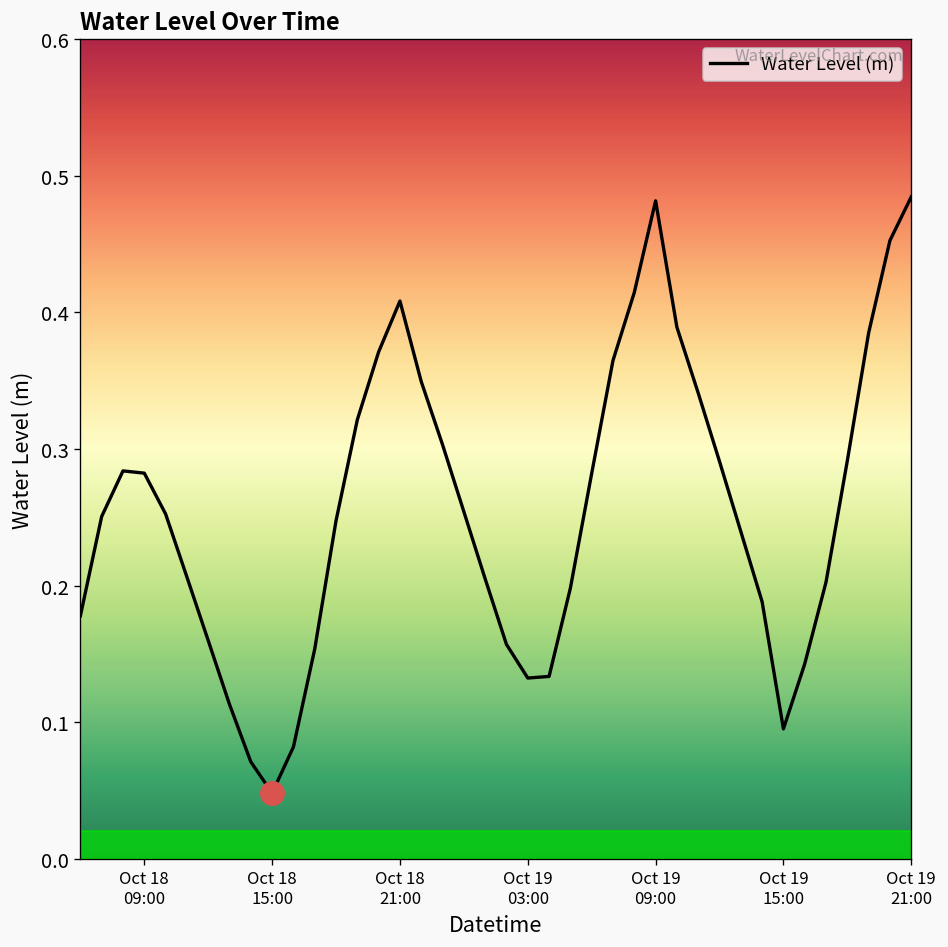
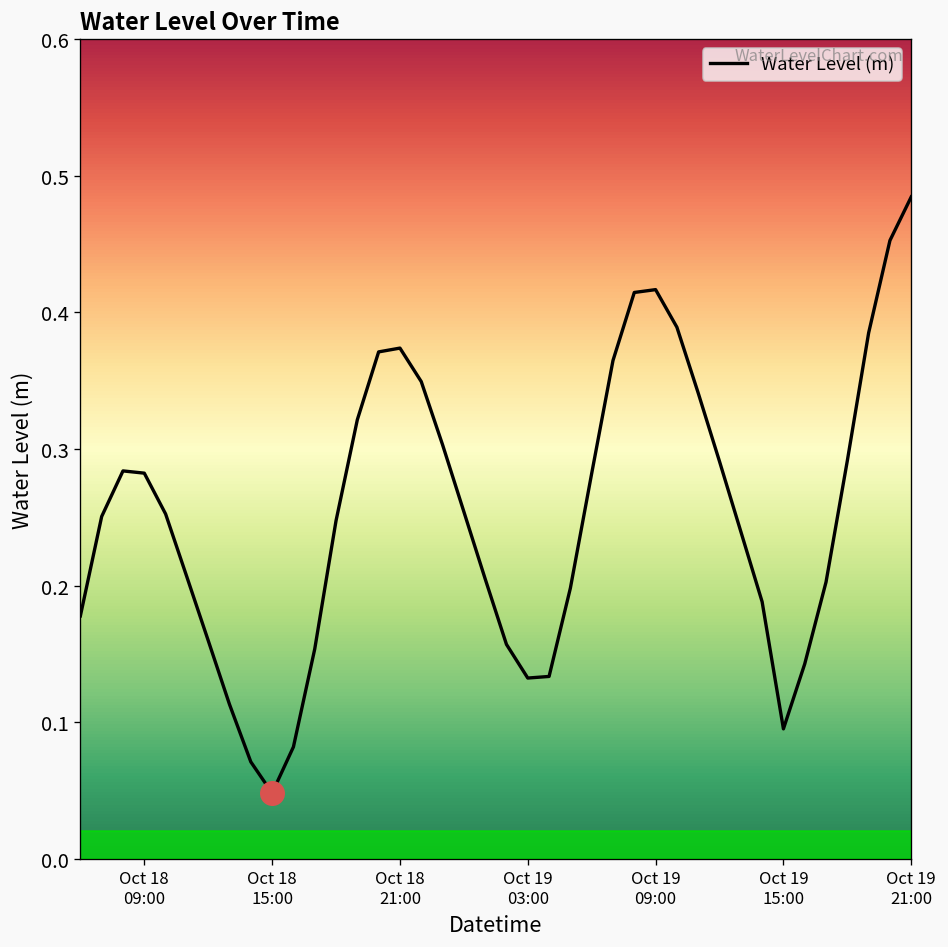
  {
    "Water Level (m)": {
      "Oct 18 09:00": 0.282,
-     "Oct 18 21:00": 0.408,
+     "Oct 18 21:00": 0.374,
      "Oct 19 03:00": 0.132,
-     "Oct 19 09:00": 0.482,
+     "Oct 19 09:00": 0.417,
      "Oct 19 15:00": 0.095,
      "Oct 19 21:00": 0.484
    }
  }
